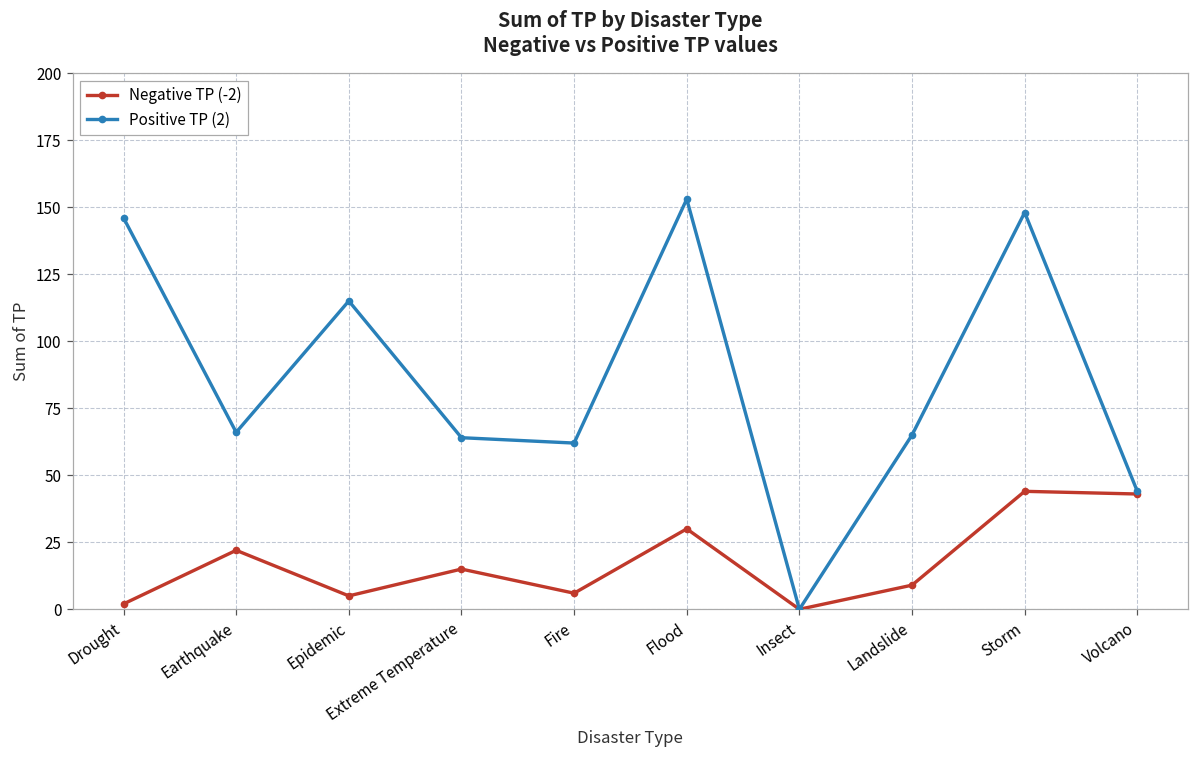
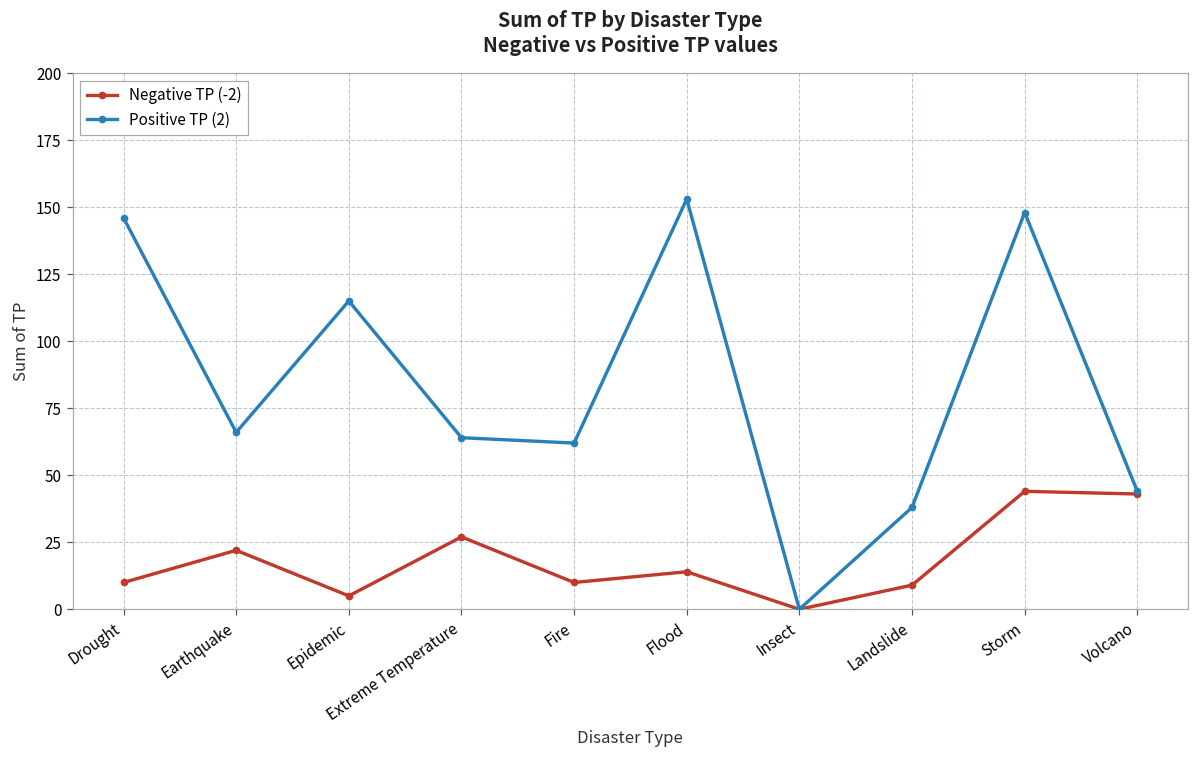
  {
    "Negative TP (-2)": {
-     "Drought": 2,
+     "Drought": 10,
      "Earthquake": 22,
      "Epidemic": 5,
-     "Extreme Temperature": 15,
-     "Fire": 6,
-     "Flood": 30,
+     "Extreme Temperature": 27,
+     "Fire": 10,
+     "Flood": 14,
      "Landslide": 9,
      "Storm": 44
    },
    "Positive TP (2)": {
      "Drought": 146,
      "Earthquake": 66,
      "Epidemic": 115,
      "Extreme Temperature": 64,
      "Fire": 62,
      "Flood": 153,
-     "Landslide": 65,
+     "Landslide": 38,
      "Storm": 148
    }
  }
